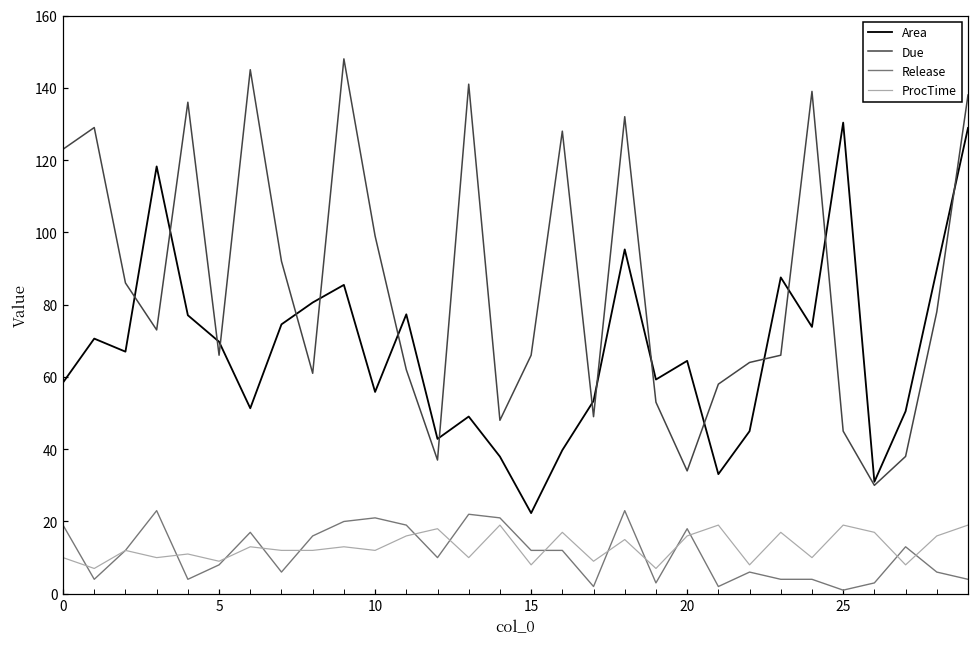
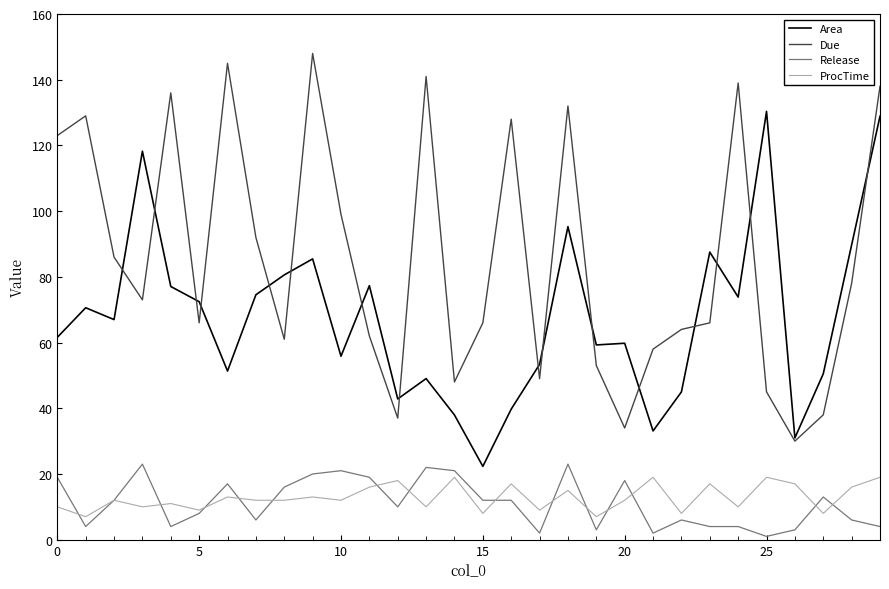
  {
    "Area": {
-     "0": 58,
-     "5": 70,
+     "0": 62,
+     "5": 72,
      "10": 56,
      "15": 22,
-     "20": 64,
+     "20": 60,
      "25": 130
    },
    "Due": {
      "0": 123,
      "5": 66,
      "10": 99,
      "15": 66,
      "20": 34,
      "25": 45
    },
    "Release": {
      "0": 19,
      "5": 8,
      "10": 21,
      "15": 12,
      "20": 18,
      "25": 1
    },
    "ProcTime": {
      "0": 10,
      "5": 9,
      "10": 12,
      "15": 8,
-     "20": 16,
+     "20": 12,
      "25": 19
    }
  }
